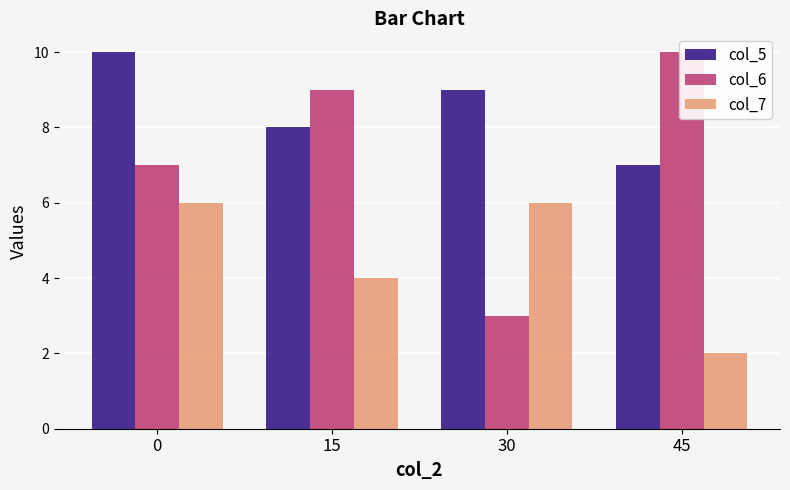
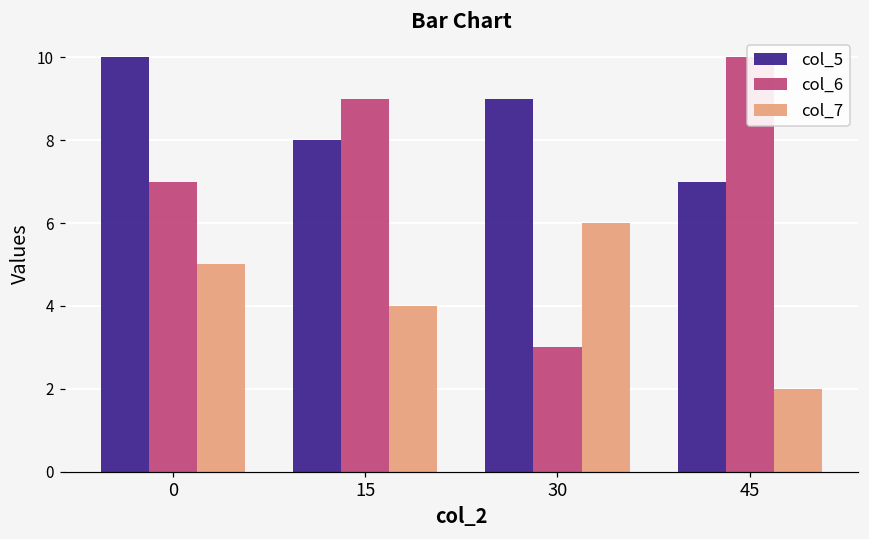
  {
    "col_5": {
      "0": 10,
      "15": 8,
      "30": 9,
      "45": 7
    },
    "col_6": {
      "0": 7,
      "15": 9,
      "30": 3
    },
    "col_7": {
-     "0": 6,
+     "0": 5,
      "15": 4,
      "30": 6,
      "45": 2
    }
  }
